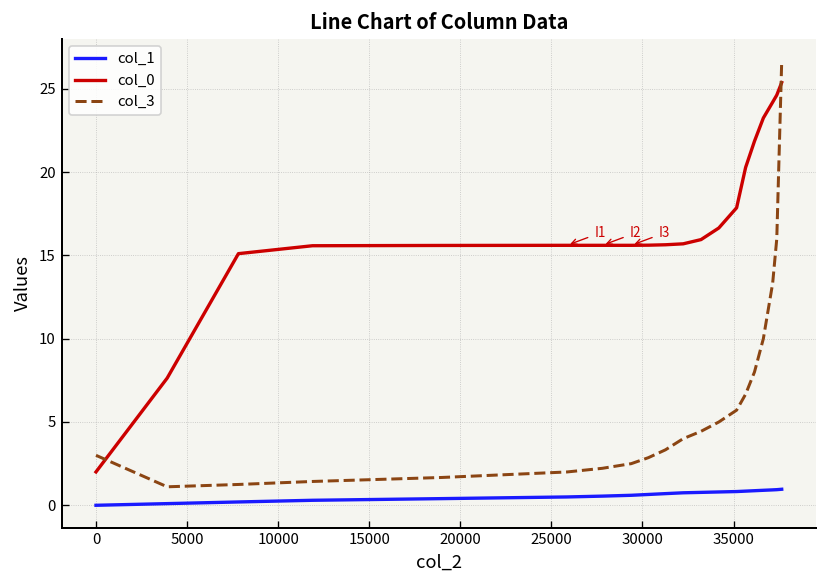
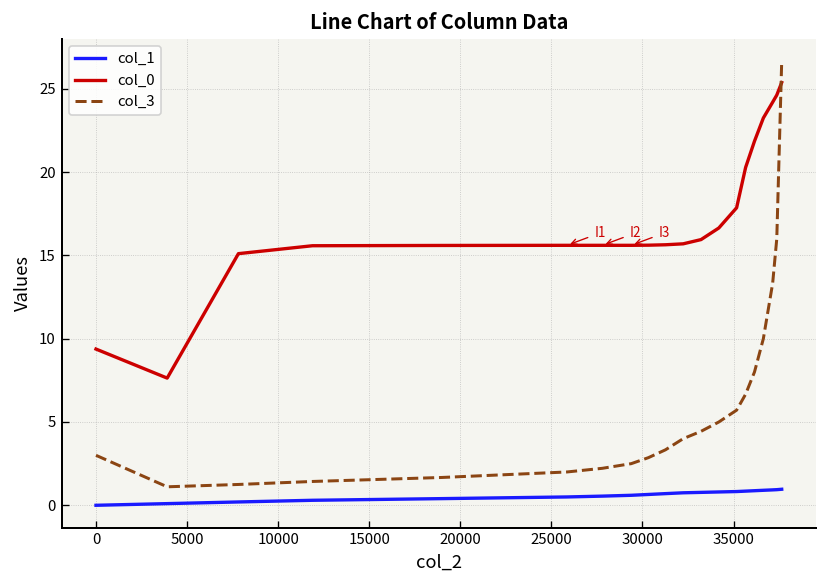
  {
    "col_1": {
      "0": 0.0
    },
    "col_0": {
-     "0": 2.0
+     "0": 9.4
    },
    "col_3": {
      "0": 3.0
    }
  }
